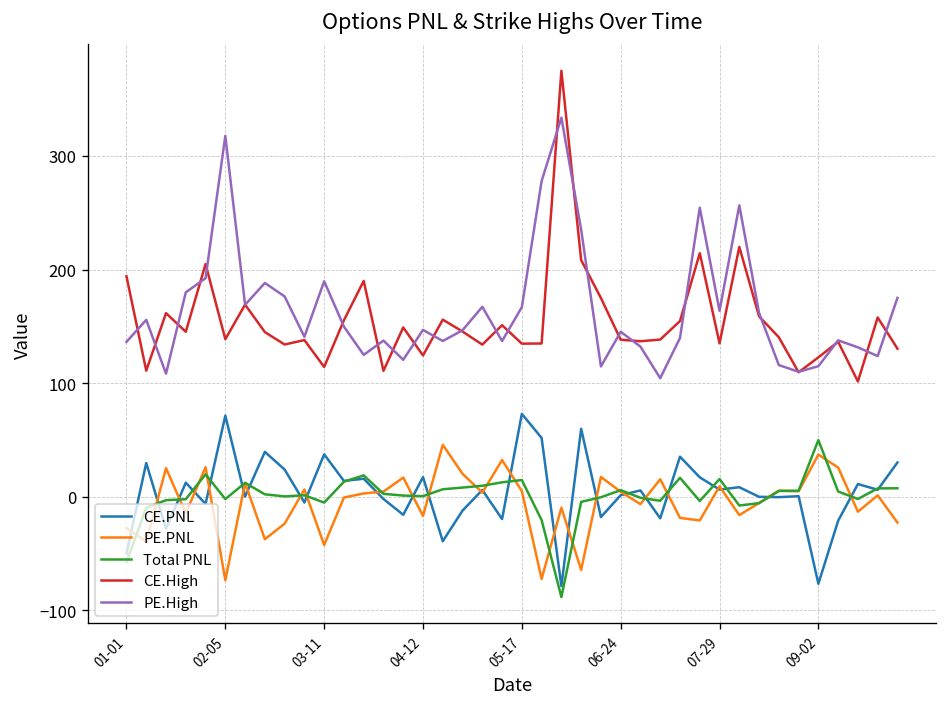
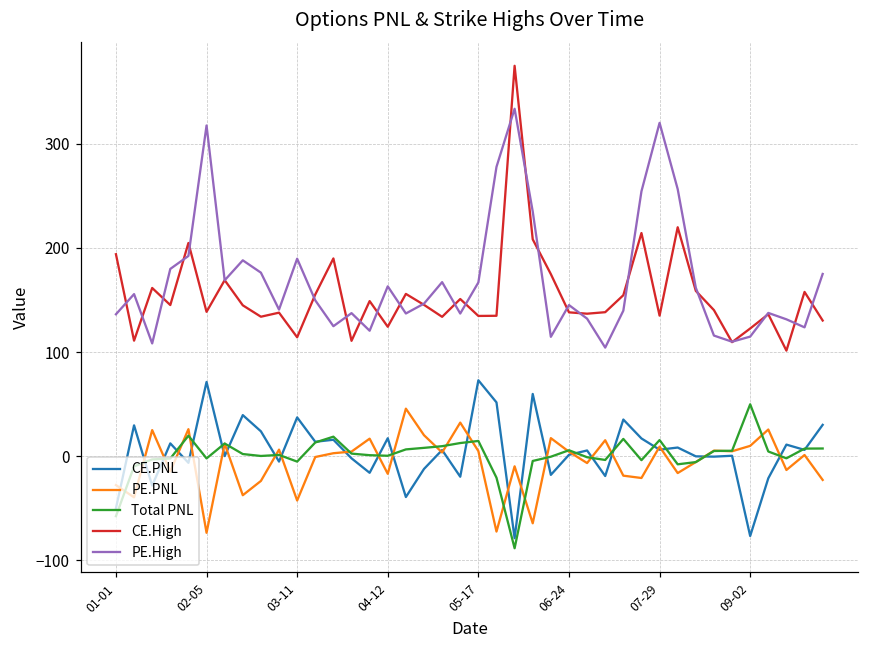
  {
    "CE.PNL": {
      "02-05": 70,
      "03-11": 40,
      "04-12": 20,
      "05-17": 70,
      "06-24": 0,
      "07-29": 10,
      "09-02": -80
    },
    "PE.PNL": {
      "02-05": -70,
      "03-11": -40,
      "04-12": -20,
      "05-17": 0,
      "07-29": 10,
-     "09-02": 40
+     "09-02": 10
    },
    "Total PNL": {
      "02-05": 0,
      "03-11": -10,
      "04-12": 0,
      "05-17": 10,
      "07-29": 20,
      "09-02": 50
    },
    "CE.High": {
      "01-01": 190,
      "02-05": 140,
      "03-11": 110,
      "04-12": 120,
      "05-17": 130,
      "06-24": 140,
      "07-29": 140,
      "09-02": 120
    },
    "PE.High": {
      "01-01": 140,
      "02-05": 320,
      "03-11": 190,
-     "04-12": 150,
+     "04-12": 160,
      "05-17": 170,
      "06-24": 150,
-     "07-29": 160,
+     "07-29": 320,
      "09-02": 110
    }
  }
